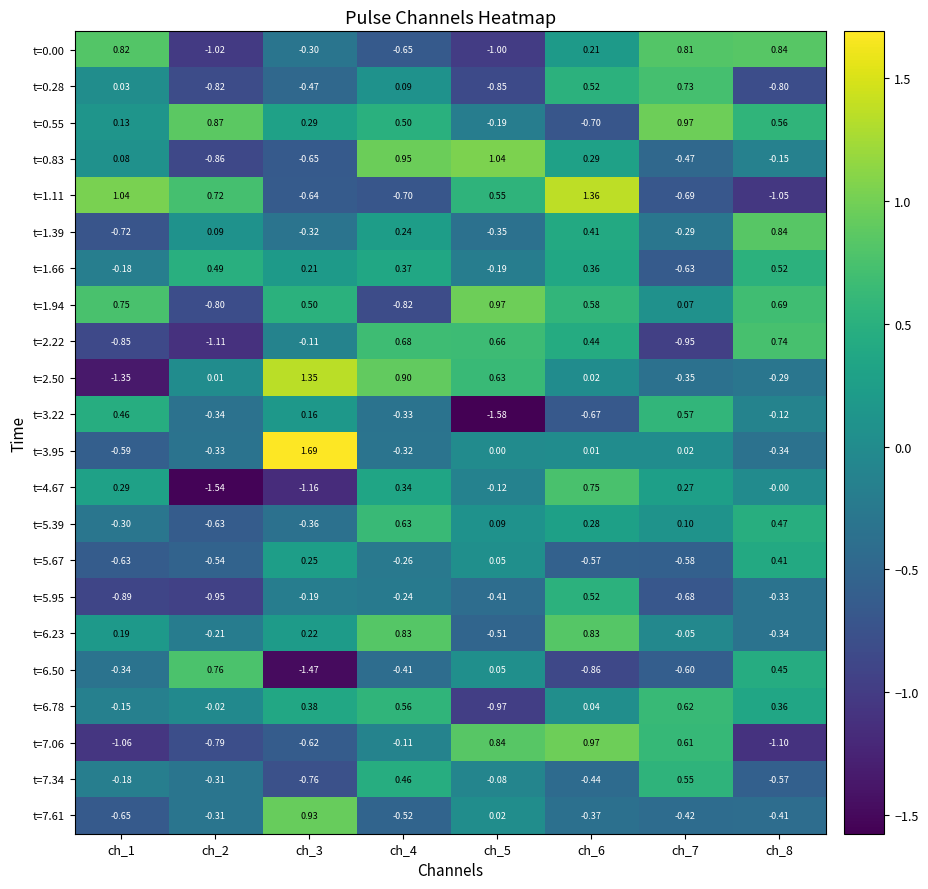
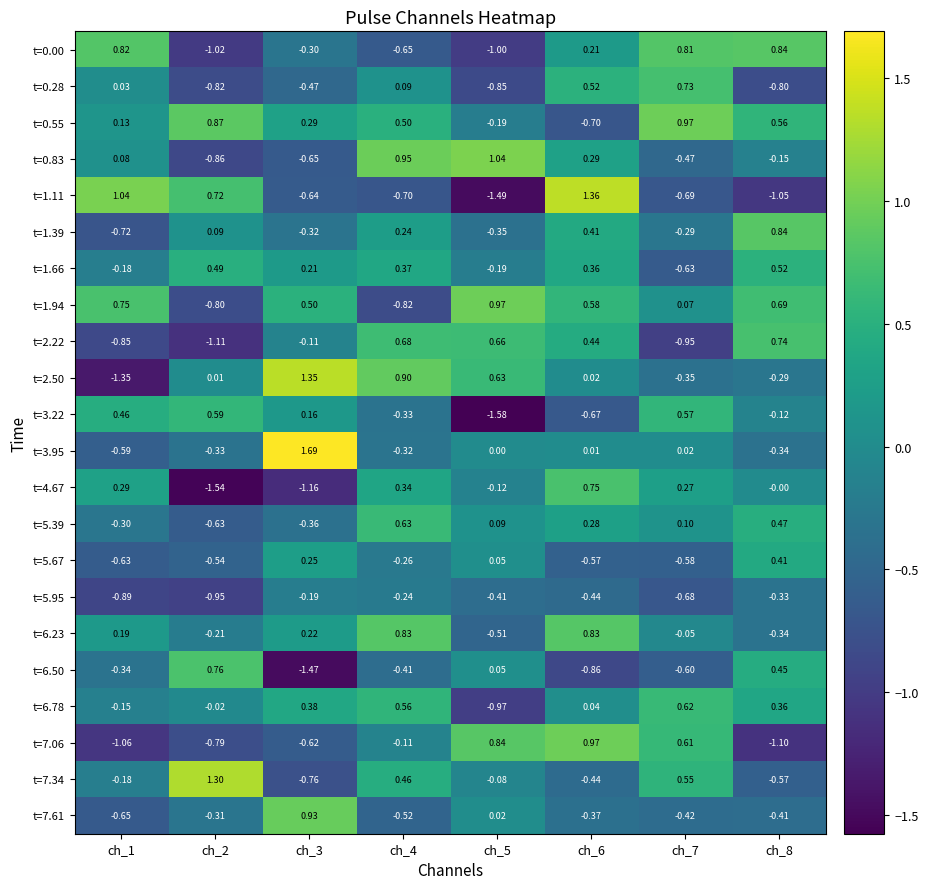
  {
    "t=0.00": {
      "ch_1": 0.82,
      "ch_2": -1.02,
      "ch_3": -0.30,
      "ch_4": -0.65,
      "ch_5": -1.00,
      "ch_6": 0.21,
      "ch_7": 0.81,
      "ch_8": 0.84
    },
    "t=0.28": {
      "ch_1": 0.03,
      "ch_2": -0.82,
      "ch_3": -0.47,
      "ch_4": 0.09,
      "ch_5": -0.85,
      "ch_6": 0.52,
      "ch_7": 0.73,
      "ch_8": -0.80
    },
    "t=0.55": {
      "ch_1": 0.13,
      "ch_2": 0.87,
      "ch_3": 0.29,
      "ch_4": 0.50,
      "ch_5": -0.19,
      "ch_6": -0.70,
      "ch_7": 0.97,
      "ch_8": 0.56
    },
    "t=0.83": {
      "ch_1": 0.08,
      "ch_2": -0.86,
      "ch_3": -0.65,
      "ch_4": 0.95,
      "ch_5": 1.04,
      "ch_6": 0.29,
      "ch_7": -0.47,
      "ch_8": -0.15
    },
    "t=1.11": {
      "ch_1": 1.04,
      "ch_2": 0.72,
      "ch_3": -0.64,
      "ch_4": -0.70,
-     "ch_5": 0.55,
+     "ch_5": -1.49,
      "ch_6": 1.36,
      "ch_7": -0.69,
      "ch_8": -1.05
    },
    "t=1.39": {
      "ch_1": -0.72,
      "ch_2": 0.09,
      "ch_3": -0.32,
      "ch_4": 0.24,
      "ch_5": -0.35,
      "ch_6": 0.41,
      "ch_7": -0.29,
      "ch_8": 0.84
    },
    "t=1.66": {
      "ch_1": -0.18,
      "ch_2": 0.49,
      "ch_3": 0.21,
      "ch_4": 0.37,
      "ch_5": -0.19,
      "ch_6": 0.36,
      "ch_7": -0.63,
      "ch_8": 0.52
    },
    "t=1.94": {
      "ch_1": 0.75,
      "ch_2": -0.80,
      "ch_3": 0.50,
      "ch_4": -0.82,
      "ch_5": 0.97,
      "ch_6": 0.58,
      "ch_7": 0.07,
      "ch_8": 0.69
    },
    "t=2.22": {
      "ch_1": -0.85,
      "ch_2": -1.11,
      "ch_3": -0.11,
      "ch_4": 0.68,
      "ch_5": 0.66,
      "ch_6": 0.44,
      "ch_7": -0.95,
      "ch_8": 0.74
    },
    "t=2.50": {
      "ch_1": -1.35,
      "ch_2": 0.01,
      "ch_3": 1.35,
      "ch_4": 0.90,
      "ch_5": 0.63,
      "ch_6": 0.02,
      "ch_7": -0.35,
      "ch_8": -0.29
    },
    "t=3.22": {
      "ch_1": 0.46,
-     "ch_2": -0.34,
+     "ch_2": 0.59,
      "ch_3": 0.16,
      "ch_4": -0.33,
      "ch_5": -1.58,
      "ch_6": -0.67,
      "ch_7": 0.57,
      "ch_8": -0.12
    },
    "t=3.95": {
      "ch_1": -0.59,
      "ch_2": -0.33,
      "ch_3": 1.69,
      "ch_4": -0.32,
      "ch_5": 0.00,
      "ch_6": 0.01,
      "ch_7": 0.02,
      "ch_8": -0.34
    },
    "t=4.67": {
      "ch_1": 0.29,
      "ch_2": -1.54,
      "ch_3": -1.16,
      "ch_4": 0.34,
      "ch_5": -0.12,
      "ch_6": 0.75,
      "ch_7": 0.27,
      "ch_8": -0.00
    },
    "t=5.39": {
      "ch_1": -0.30,
      "ch_2": -0.63,
      "ch_3": -0.36,
      "ch_4": 0.63,
      "ch_5": 0.09,
      "ch_6": 0.28,
      "ch_7": 0.10,
      "ch_8": 0.47
    },
    "t=5.67": {
      "ch_1": -0.63,
      "ch_2": -0.54,
      "ch_3": 0.25,
      "ch_4": -0.26,
      "ch_5": 0.05,
      "ch_6": -0.57,
      "ch_7": -0.58,
      "ch_8": 0.41
    },
    "t=5.95": {
      "ch_1": -0.89,
      "ch_2": -0.95,
      "ch_3": -0.19,
      "ch_4": -0.24,
      "ch_5": -0.41,
-     "ch_6": 0.52,
+     "ch_6": -0.44,
      "ch_7": -0.68,
      "ch_8": -0.33
    },
    "t=6.23": {
      "ch_1": 0.19,
      "ch_2": -0.21,
      "ch_3": 0.22,
      "ch_4": 0.83,
      "ch_5": -0.51,
      "ch_6": 0.83,
      "ch_7": -0.05,
      "ch_8": -0.34
    },
    "t=6.50": {
      "ch_1": -0.34,
      "ch_2": 0.76,
      "ch_3": -1.47,
      "ch_4": -0.41,
      "ch_5": 0.05,
      "ch_6": -0.86,
      "ch_7": -0.60,
      "ch_8": 0.45
    },
    "t=6.78": {
      "ch_1": -0.15,
      "ch_2": -0.02,
      "ch_3": 0.38,
      "ch_4": 0.56,
      "ch_5": -0.97,
      "ch_6": 0.04,
      "ch_7": 0.62,
      "ch_8": 0.36
    },
    "t=7.06": {
      "ch_1": -1.06,
      "ch_2": -0.79,
      "ch_3": -0.62,
      "ch_4": -0.11,
      "ch_5": 0.84,
      "ch_6": 0.97,
      "ch_7": 0.61,
      "ch_8": -1.10
    },
    "t=7.34": {
      "ch_1": -0.18,
-     "ch_2": -0.31,
+     "ch_2": 1.30,
      "ch_3": -0.76,
      "ch_4": 0.46,
      "ch_5": -0.08,
      "ch_6": -0.44,
      "ch_7": 0.55,
      "ch_8": -0.57
    },
    "t=7.61": {
      "ch_1": -0.65,
      "ch_2": -0.31,
      "ch_3": 0.93,
      "ch_4": -0.52,
      "ch_5": 0.02,
      "ch_6": -0.37,
      "ch_7": -0.42,
      "ch_8": -0.41
    }
  }
